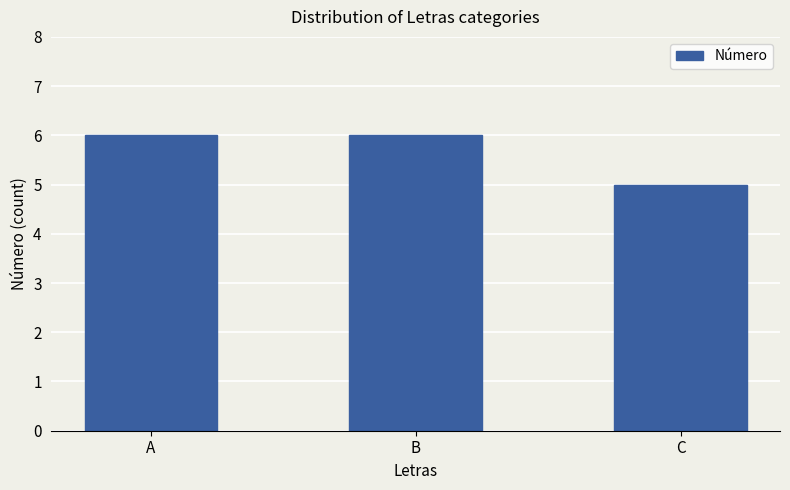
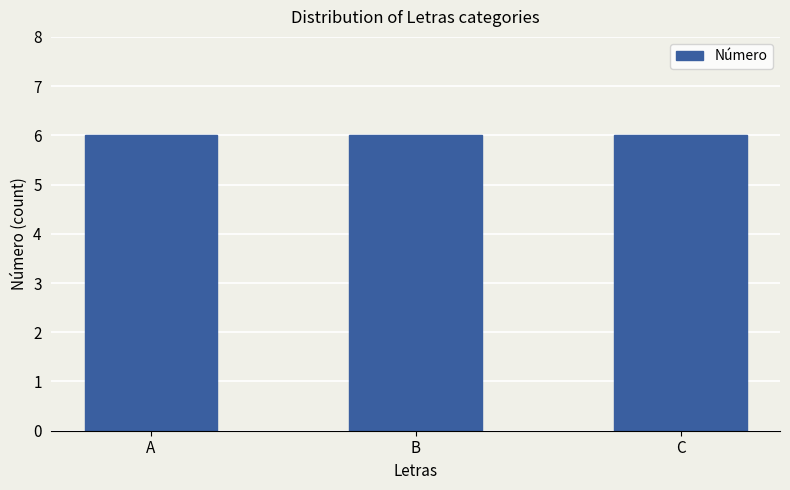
  {
    "A": 6,
    "B": 6,
-   "C": 5
+   "C": 6
  }
